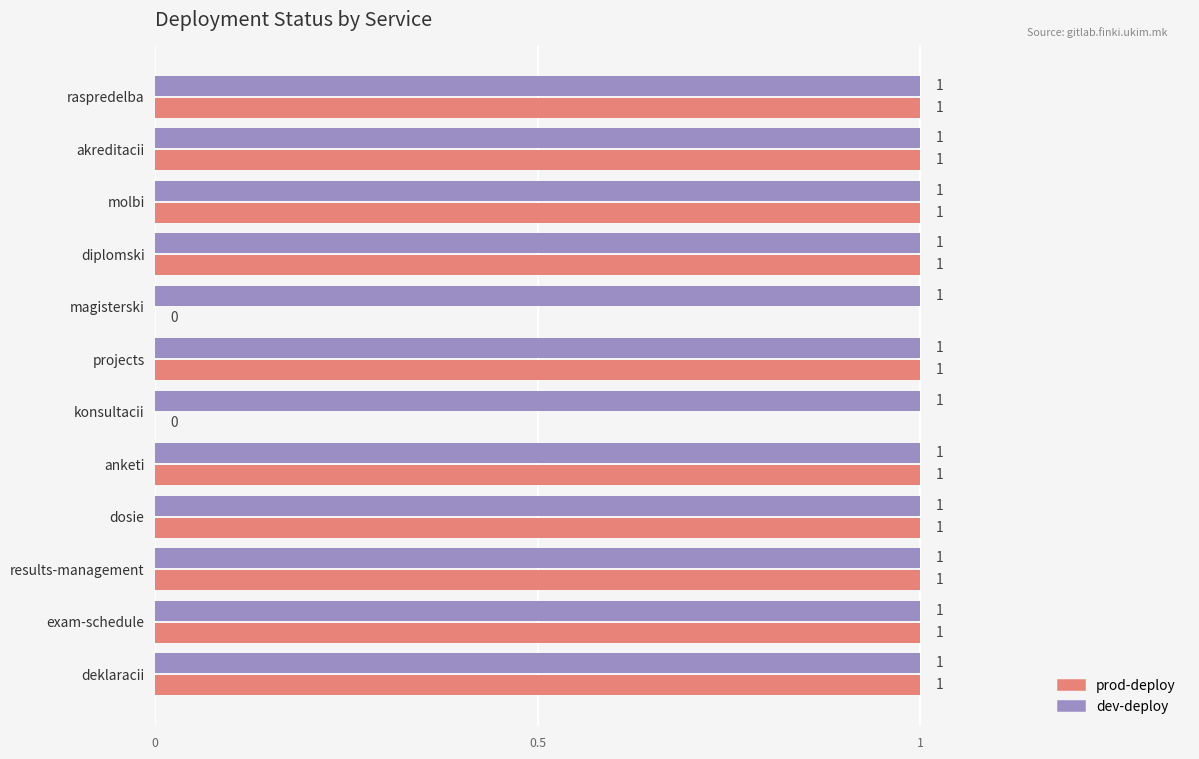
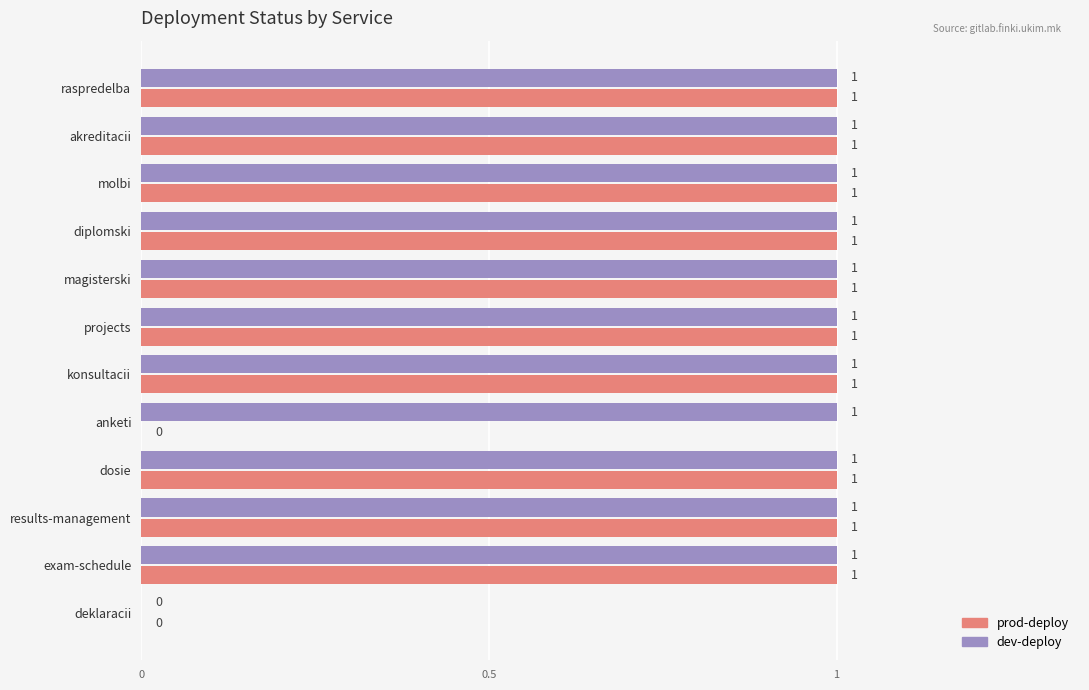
  {
    "prod-deploy": {
      "raspredelba": 1,
      "akreditacii": 1,
      "molbi": 1,
      "diplomski": 1,
-     "magisterski": 0,
+     "magisterski": 1,
      "projects": 1,
-     "konsultacii": 0,
-     "anketi": 1,
+     "konsultacii": 1,
+     "anketi": 0,
      "dosie": 1,
      "results-management": 1,
      "exam-schedule": 1,
-     "deklaracii": 1
+     "deklaracii": 0
    },
    "dev-deploy": {
      "raspredelba": 1,
      "akreditacii": 1,
      "molbi": 1,
      "diplomski": 1,
      "magisterski": 1,
      "projects": 1,
      "konsultacii": 1,
      "anketi": 1,
      "dosie": 1,
      "results-management": 1,
      "exam-schedule": 1,
-     "deklaracii": 1
+     "deklaracii": 0
    }
  }
